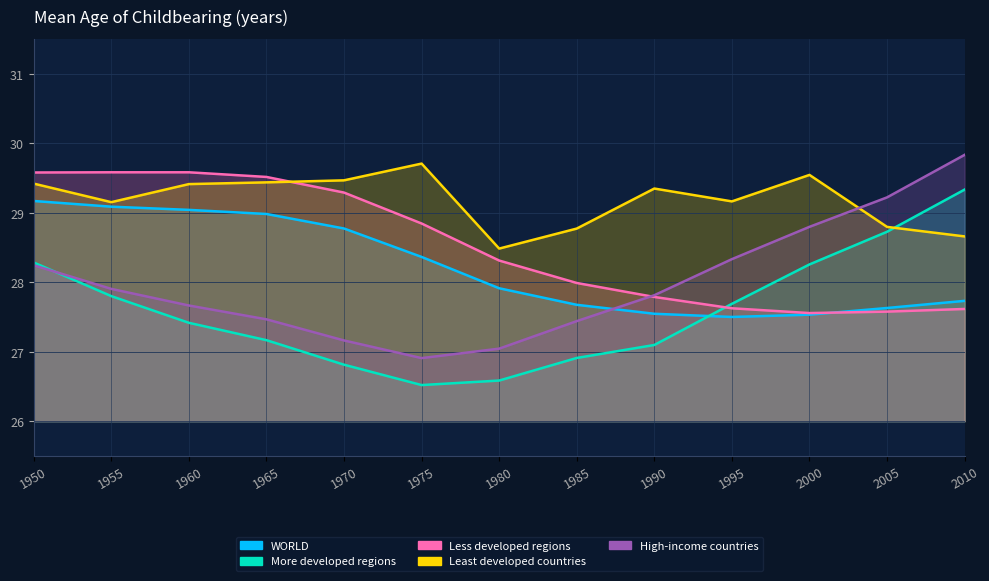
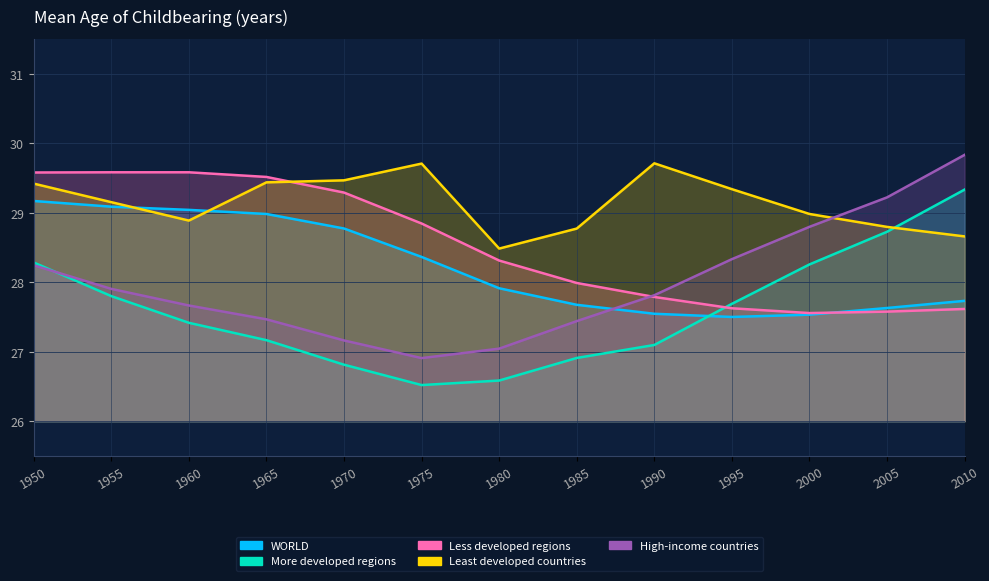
  {
    "Least developed countries": {
      "1950": 29.4,
      "1955": 29.2,
-     "1960": 29.4,
+     "1960": 28.9,
      "1965": 29.4,
      "1970": 29.5,
      "1975": 29.7,
      "1980": 28.5,
      "1985": 28.8,
-     "1990": 29.3,
-     "1995": 29.2,
-     "2000": 29.5,
+     "1990": 29.7,
+     "1995": 29.3,
+     "2000": 29.0,
      "2005": 28.8,
      "2010": 28.7
    }
  }
